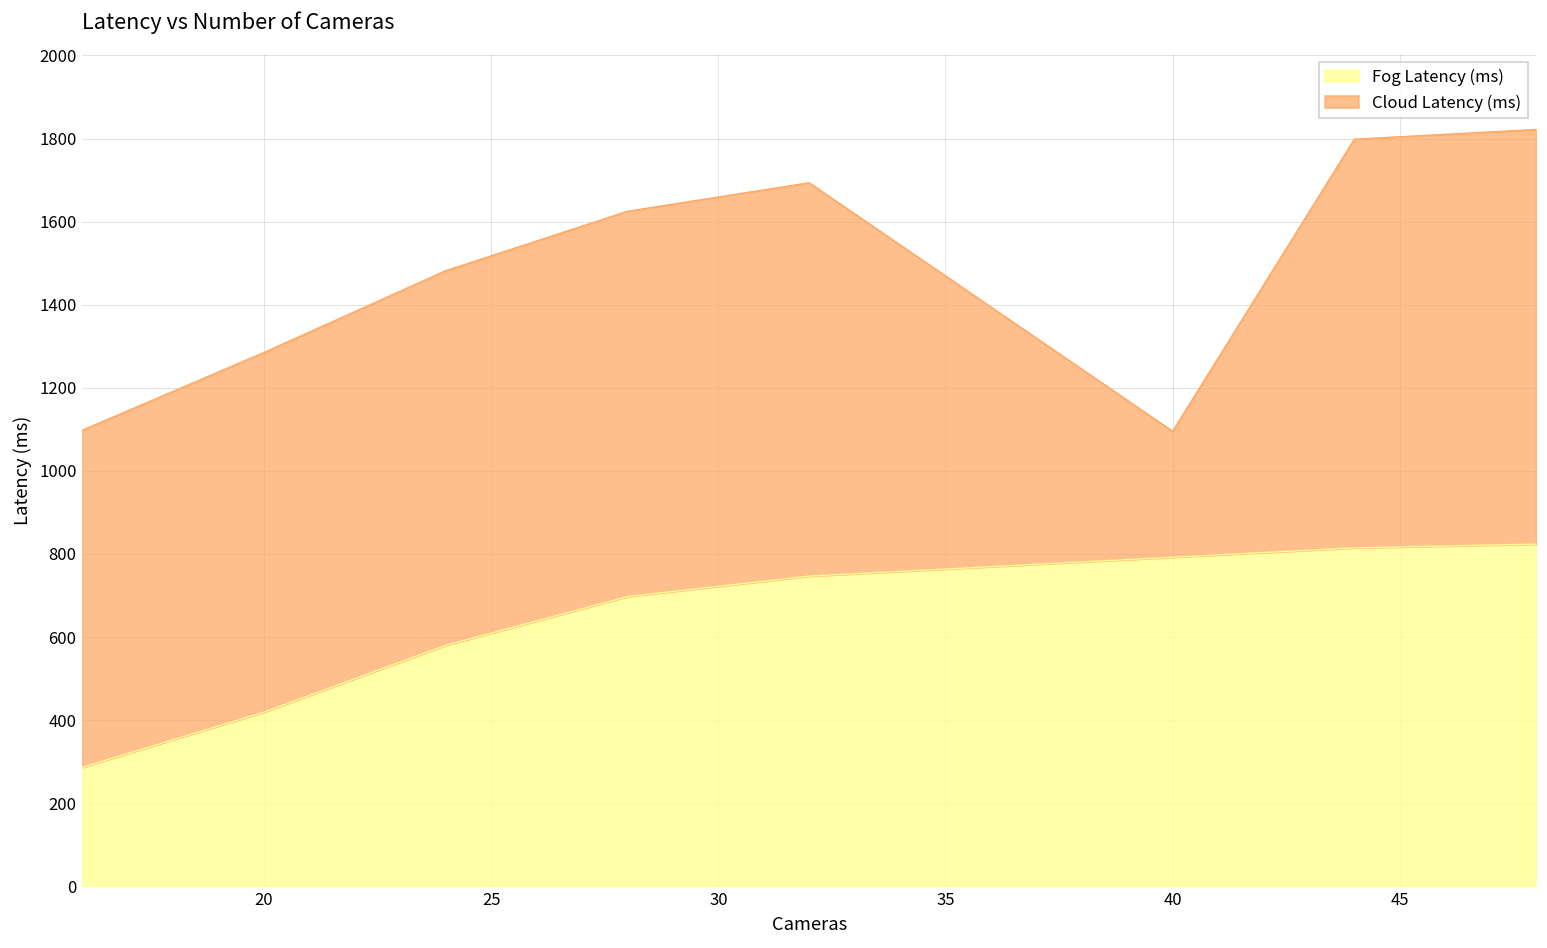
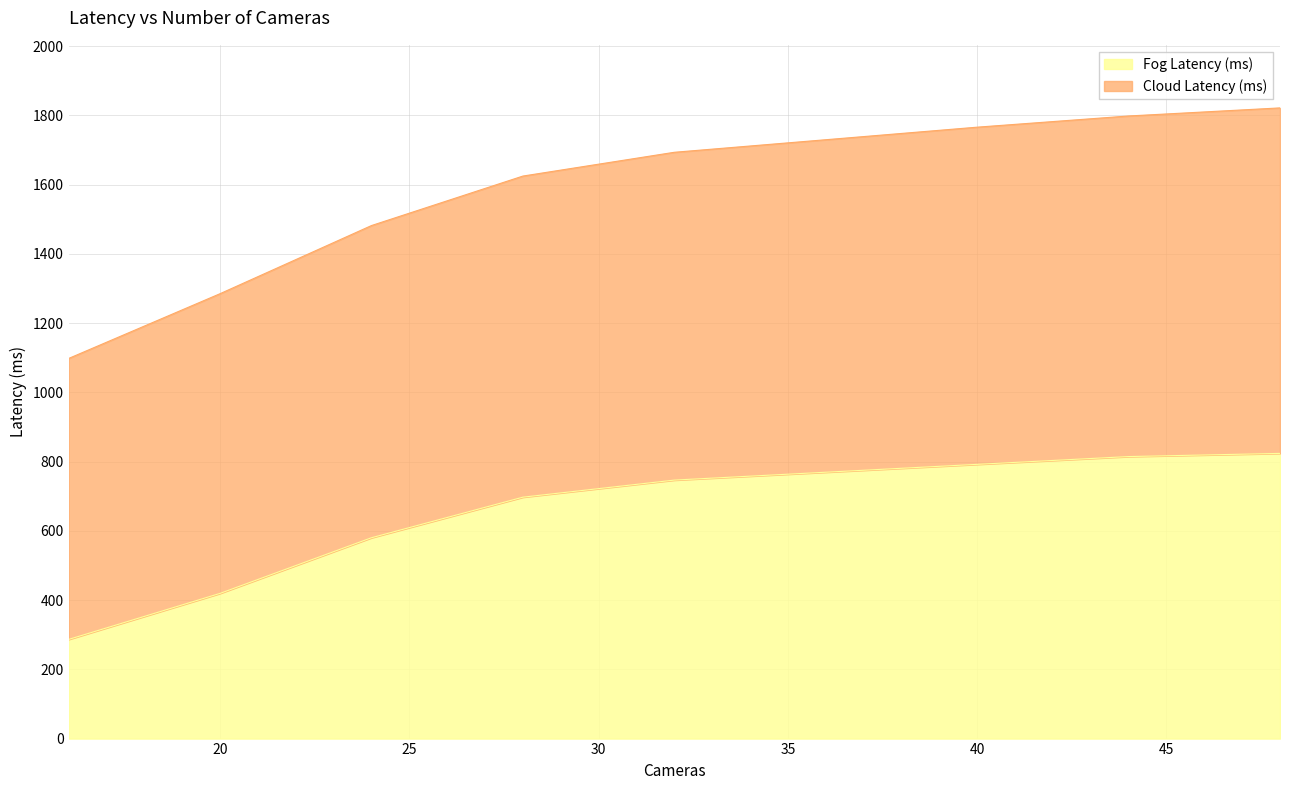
  {
    "Fog Latency (ms)": {
      "20": 420,
      "40": 790
    },
    "Cloud Latency (ms)": {
      "20": 870,
-     "40": 300
+     "40": 970
    }
  }
